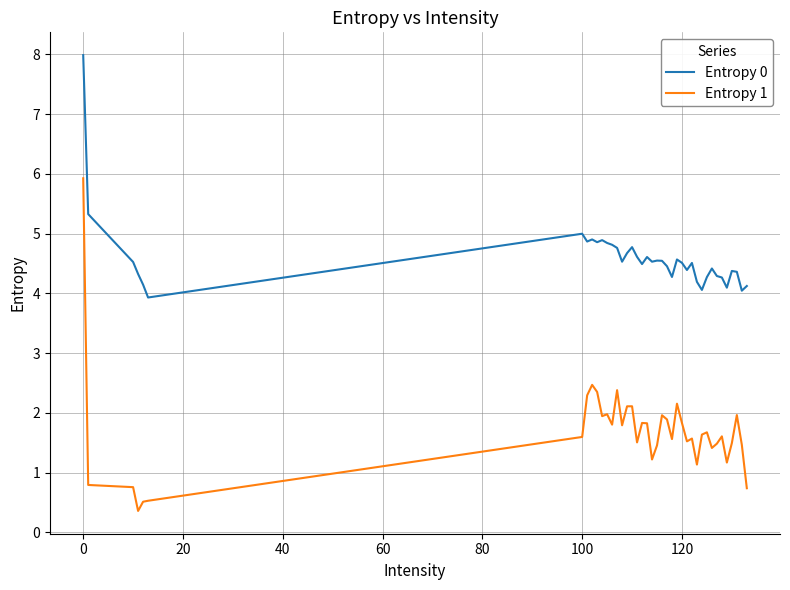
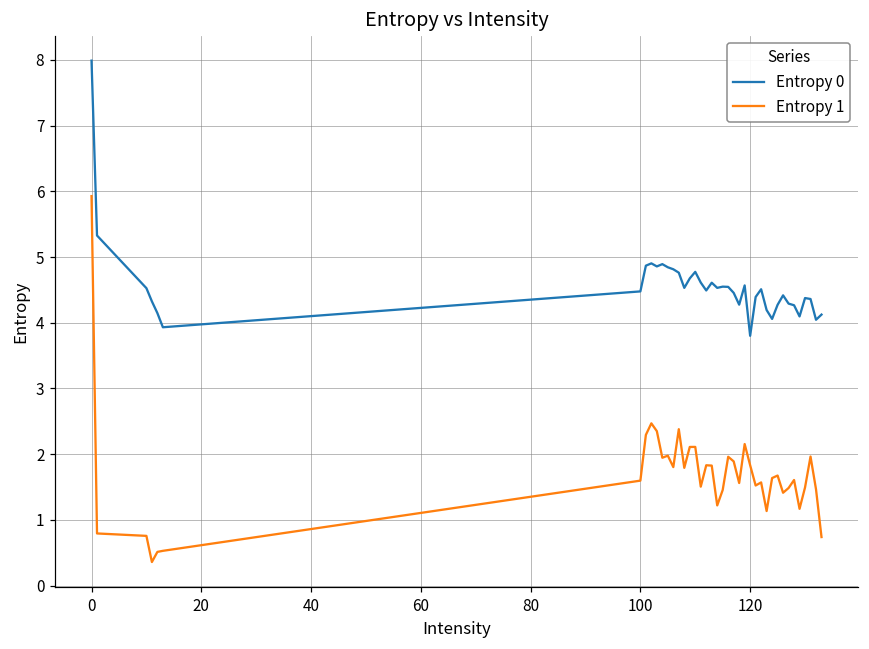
  {
    "Entropy 0": {
      "0": 8.0,
-     "100": 5.0,
-     "120": 4.5
+     "100": 4.5,
+     "120": 3.8
    },
    "Entropy 1": {
      "0": 5.9,
      "100": 1.6,
      "120": 1.8
    }
  }
